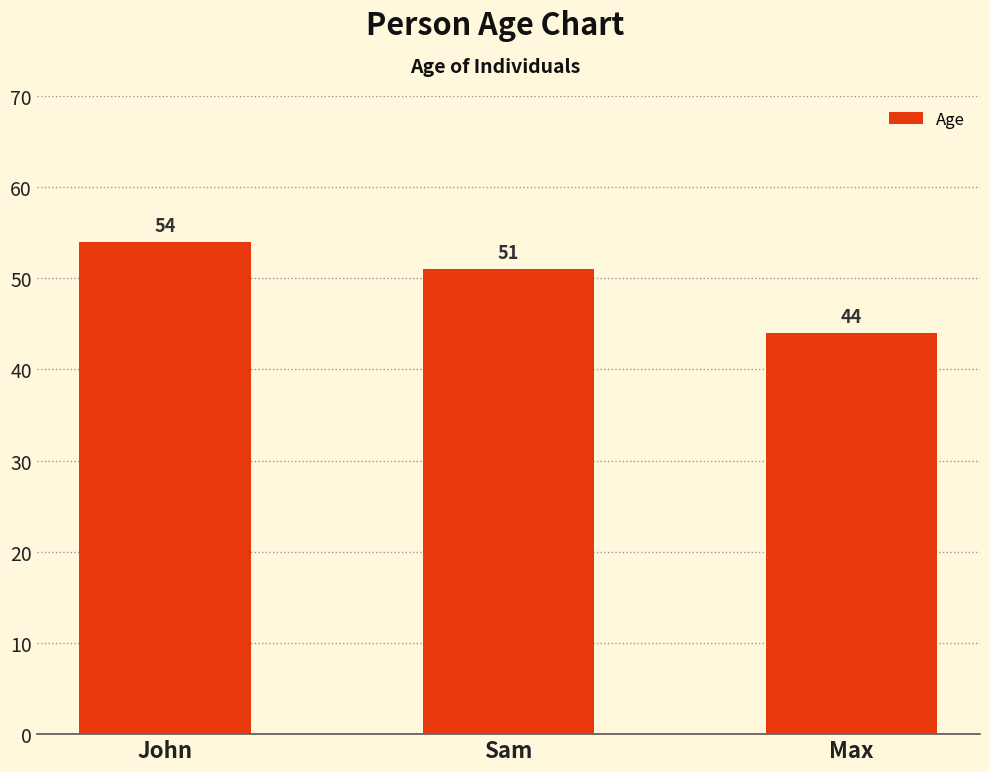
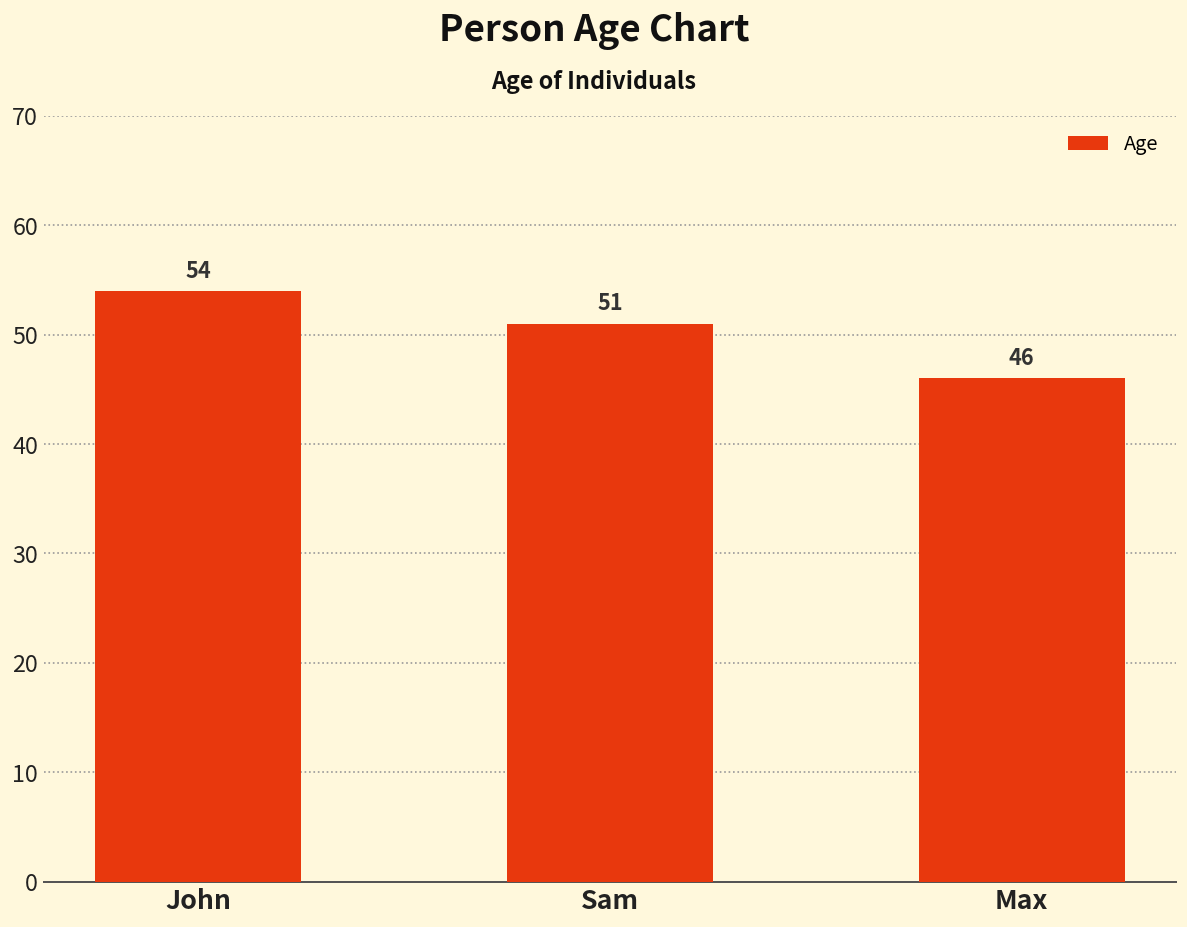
  {
    "John": 54,
    "Sam": 51,
-   "Max": 44
+   "Max": 46
  }
